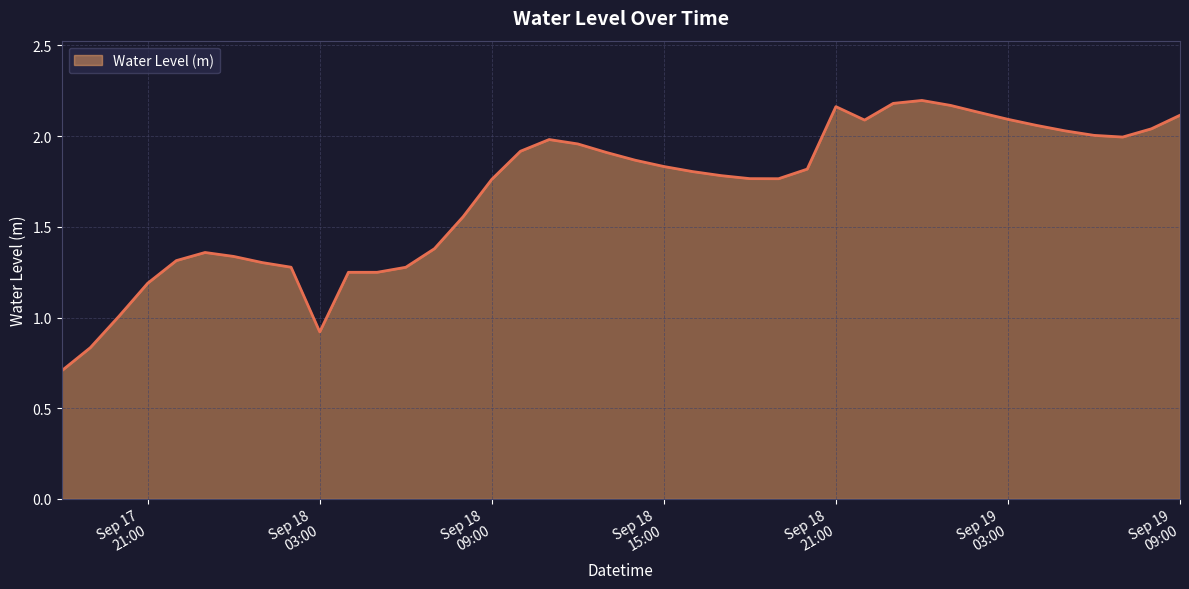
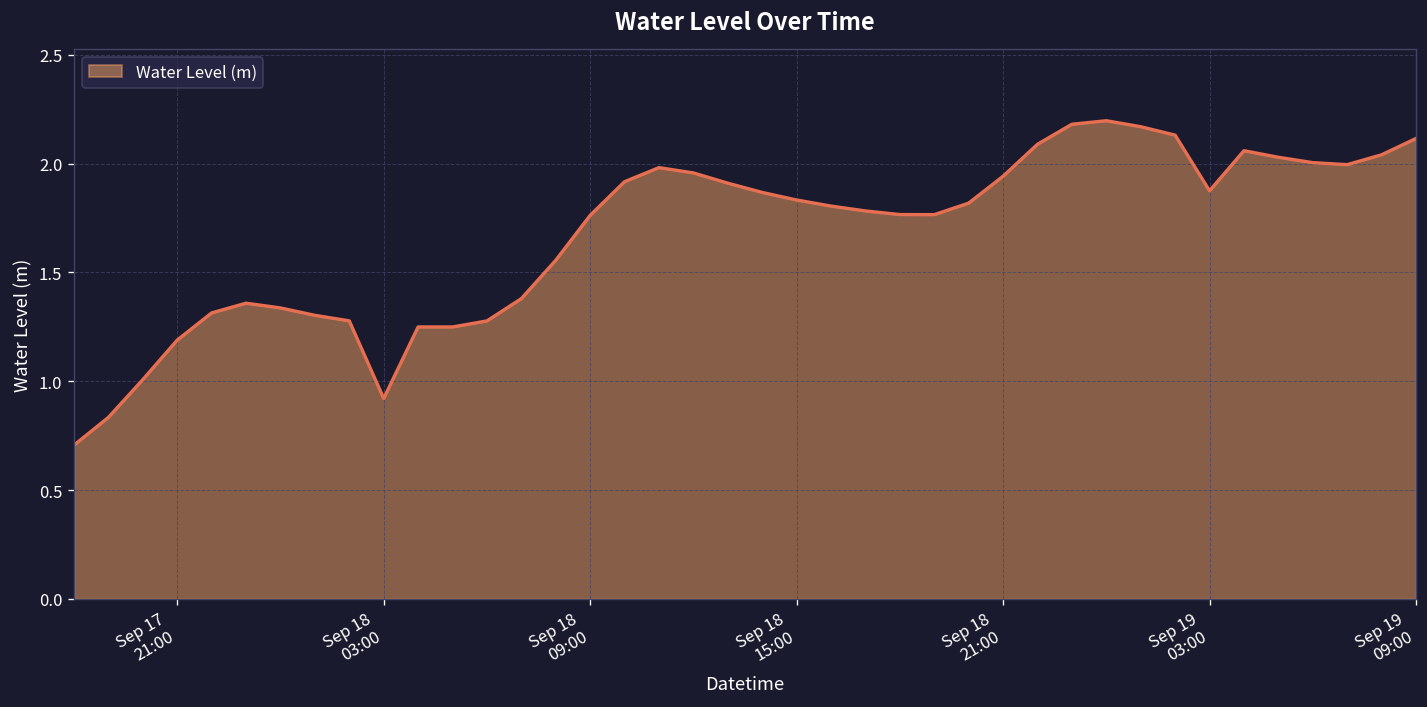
  {
    "Sep 17 21:00": 1.19,
    "Sep 18 03:00": 0.92,
    "Sep 18 09:00": 1.76,
    "Sep 18 15:00": 1.83,
-   "Sep 18 21:00": 2.16,
-   "Sep 19 03:00": 2.09,
+   "Sep 18 21:00": 1.94,
+   "Sep 19 03:00": 1.87,
    "Sep 19 09:00": 2.12
  }
